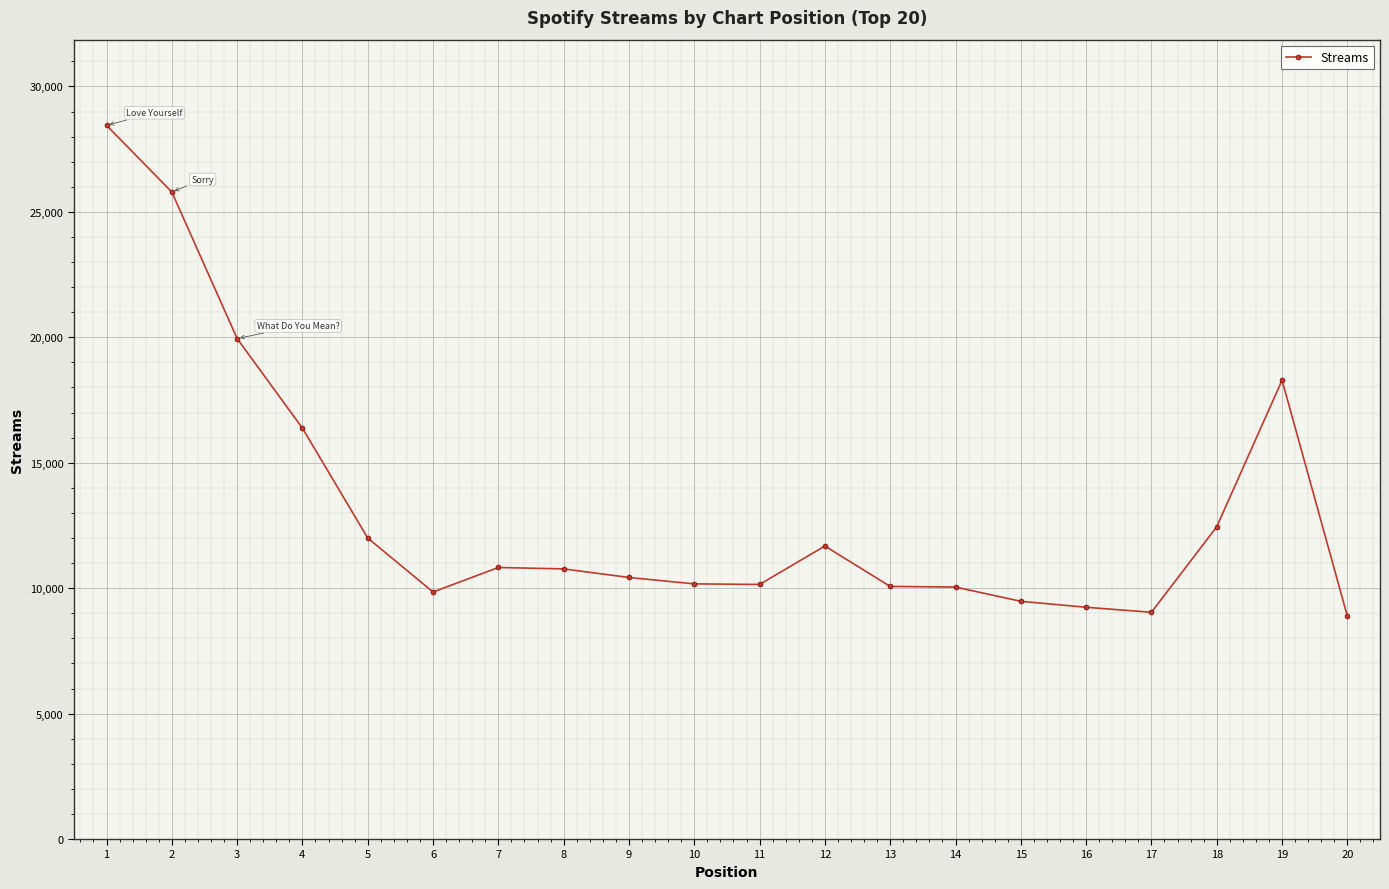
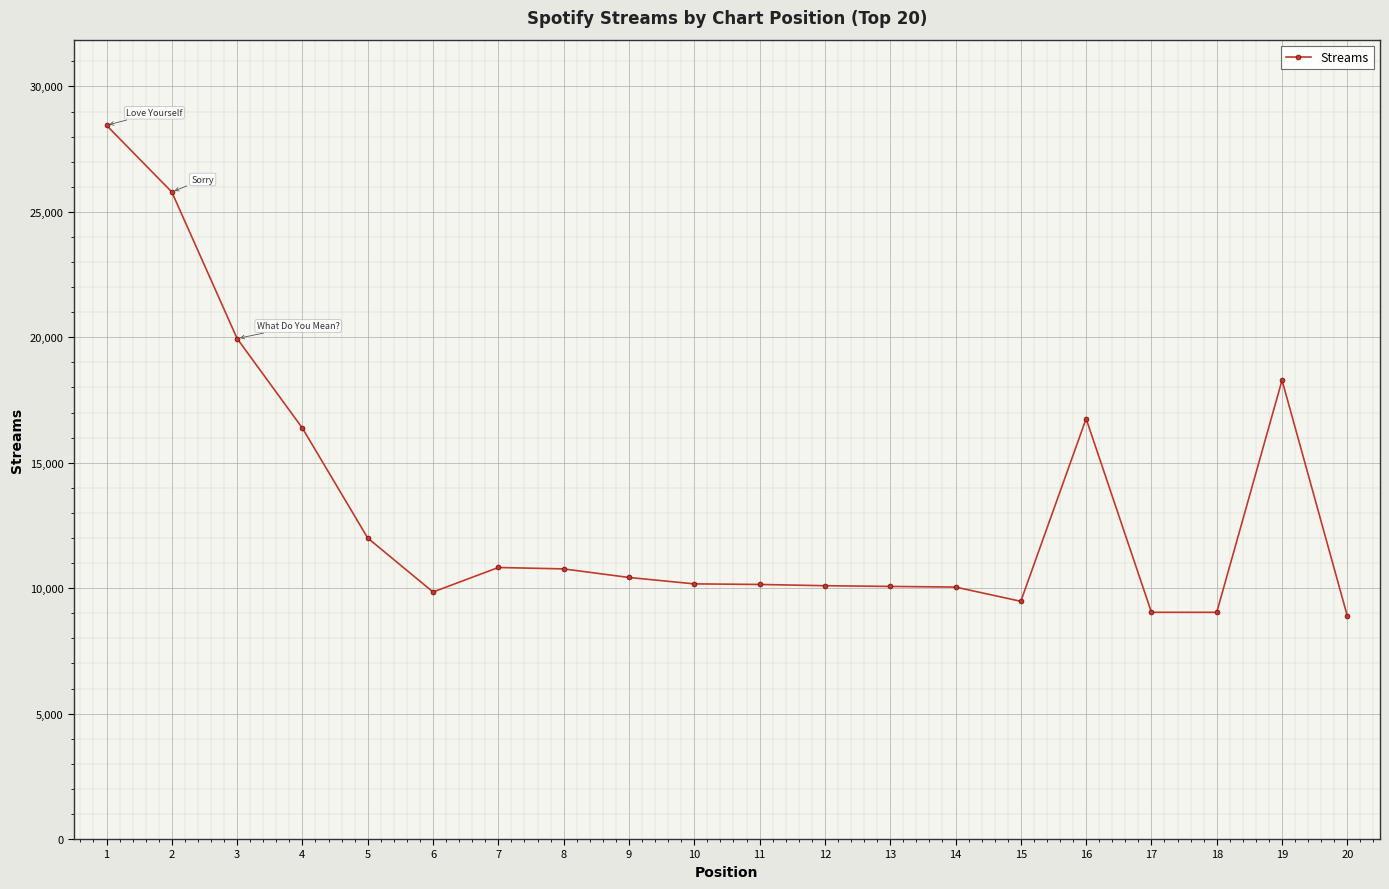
  {
    "1": "28,500",
    "2": "25,800",
    "3": "20,000",
    "4": "16,400",
    "5": "12,000",
    "6": "9,800",
    "7": "10,800",
    "8": "10,800",
    "9": "10,400",
    "10": "10,200",
    "11": "10,100",
-   "12": "11,700",
+   "12": "10,100",
    "13": "10,100",
    "14": "10,000",
    "15": "9,500",
-   "16": "9,200",
+   "16": "16,800",
    "17": "9,000",
-   "18": "12,400",
+   "18": "9,000",
    "19": "18,300",
    "20": "8,900"
  }
